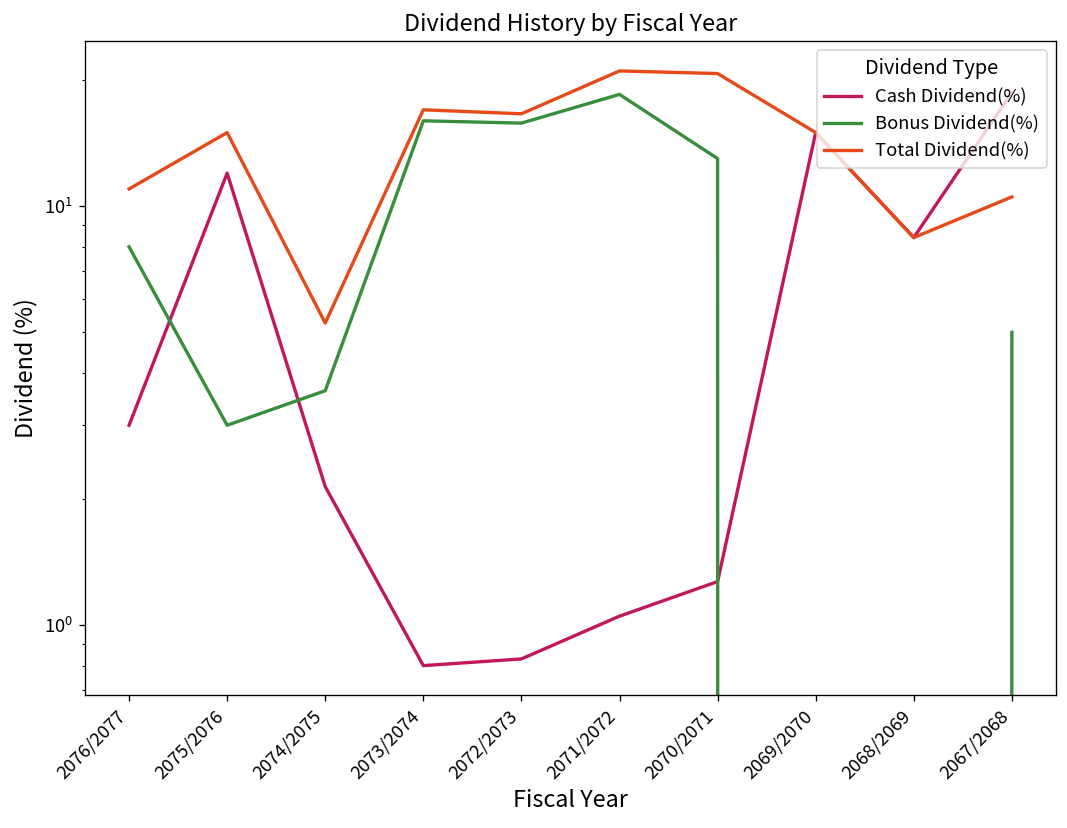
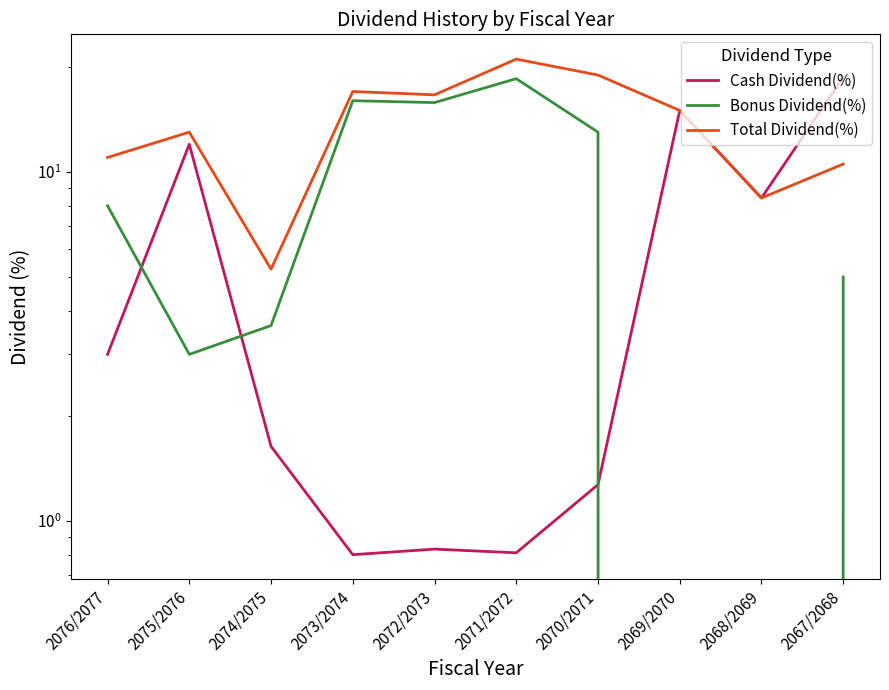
  {
    "Cash Dividend(%)": {
      "2076/2077": 3.0,
      "2075/2076": 12.0,
-     "2074/2075": 2.1,
+     "2074/2075": 1.6,
      "2073/2074": 0.80,
      "2072/2073": 0.83,
-     "2071/2072": 1.05,
+     "2071/2072": 0.81,
      "2070/2071": 1.27
    },
    "Bonus Dividend(%)": {
      "2076/2077": 8.0,
      "2075/2076": 3.0,
      "2074/2075": 3.6,
      "2073/2074": 16,
      "2072/2073": 16,
      "2071/2072": 19,
      "2070/2071": 13.0,
      "2067/2068": 5.0
    },
    "Total Dividend(%)": {
      "2076/2077": 11,
-     "2075/2076": 15,
+     "2075/2076": 13,
      "2074/2075": 5.3,
      "2073/2074": 17,
      "2072/2073": 17,
      "2071/2072": 21,
-     "2070/2071": 21,
+     "2070/2071": 19,
      "2067/2068": 10.5
    }
  }
